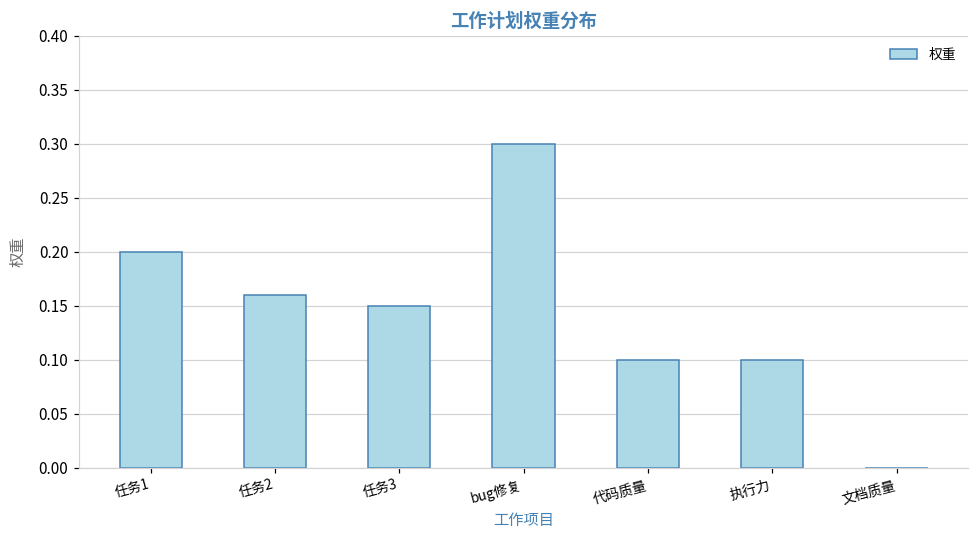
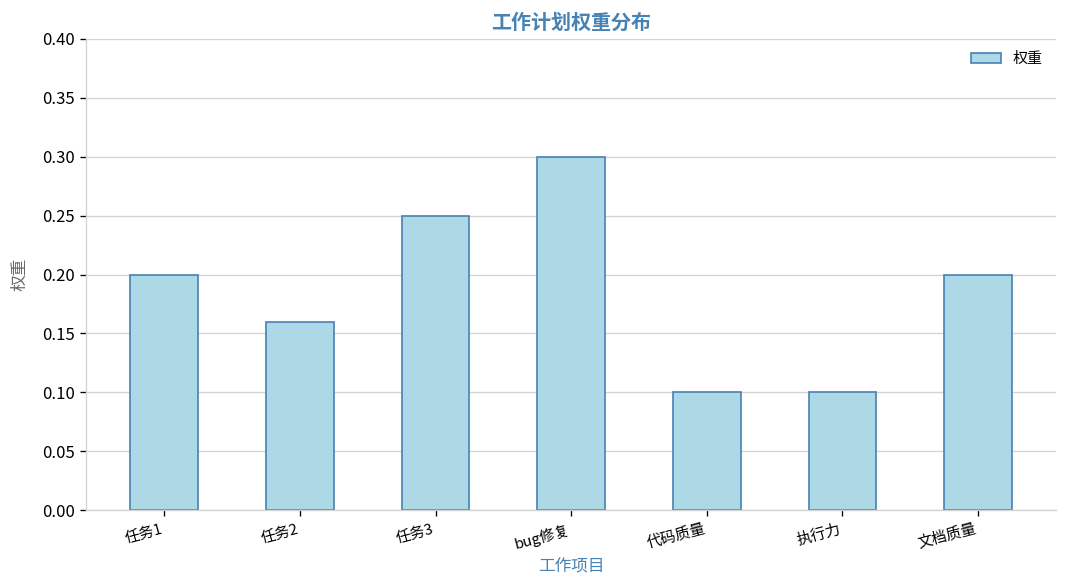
  {
    "任务1": 0.20,
    "任务2": 0.16,
-   "任务3": 0.15,
+   "任务3": 0.25,
    "bug修复": 0.30,
    "代码质量": 0.10,
    "执行力": 0.10,
-   "文档质量": 0.0
+   "文档质量": 0.2
  }
